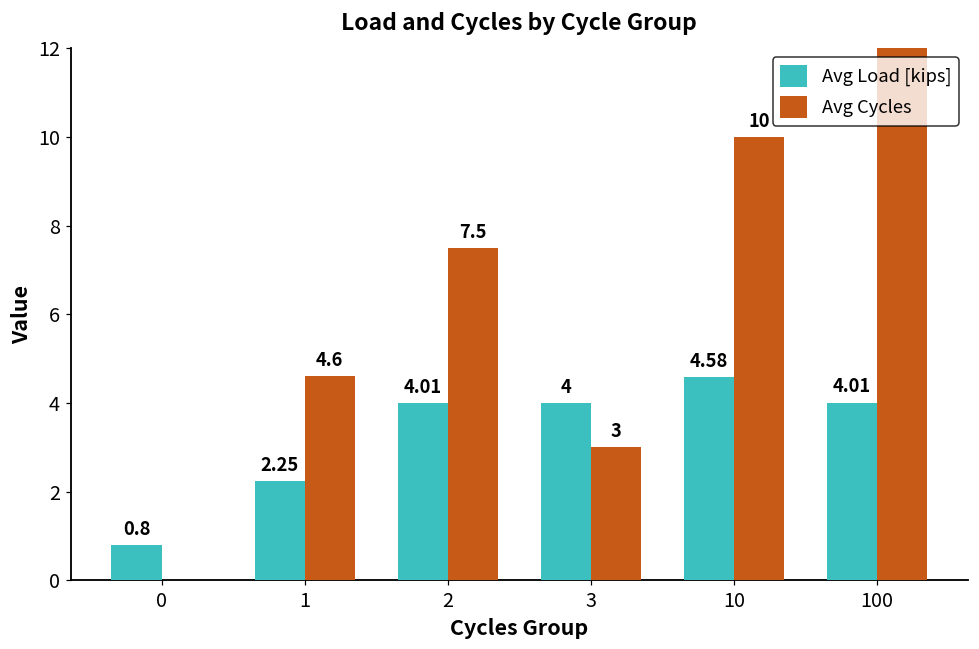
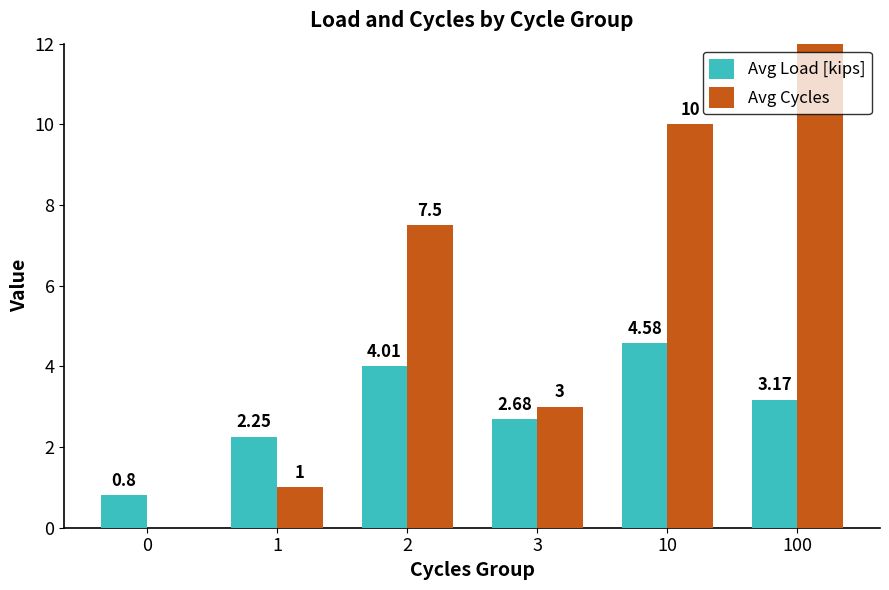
  {
    "Avg Load [kips]": {
      "0": 0.8,
      "1": 2.25,
      "2": 4.01,
-     "3": 4,
+     "3": 2.68,
      "10": 4.58,
-     "100": 4.01
+     "100": 3.17
    },
    "Avg Cycles": {
-     "1": 4.6,
+     "1": 1,
      "2": 7.5,
      "3": 3,
      "10": 10
    }
  }
